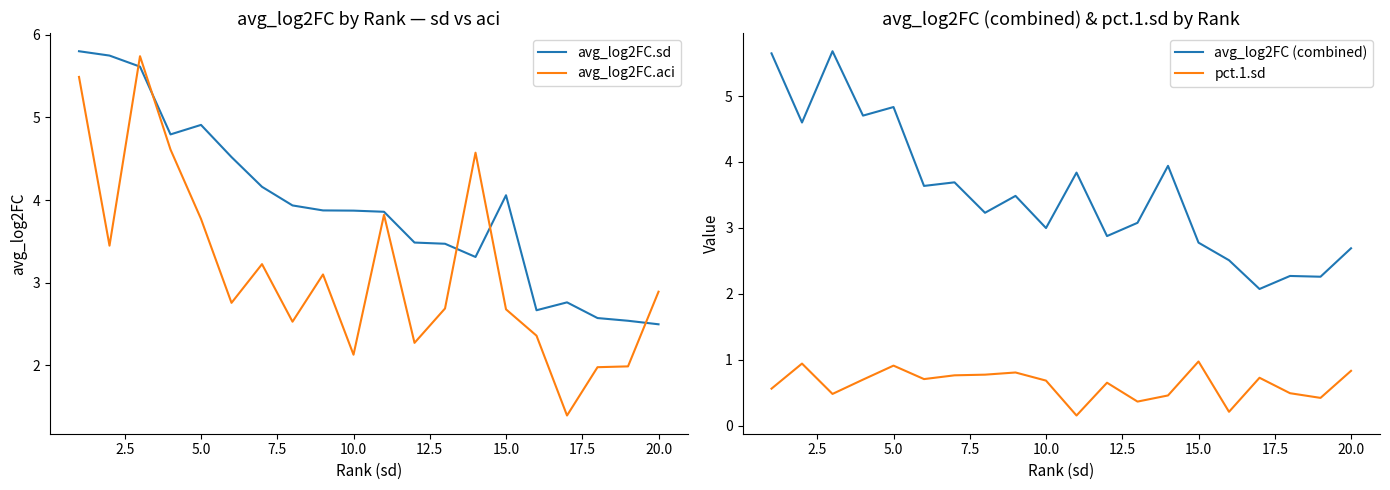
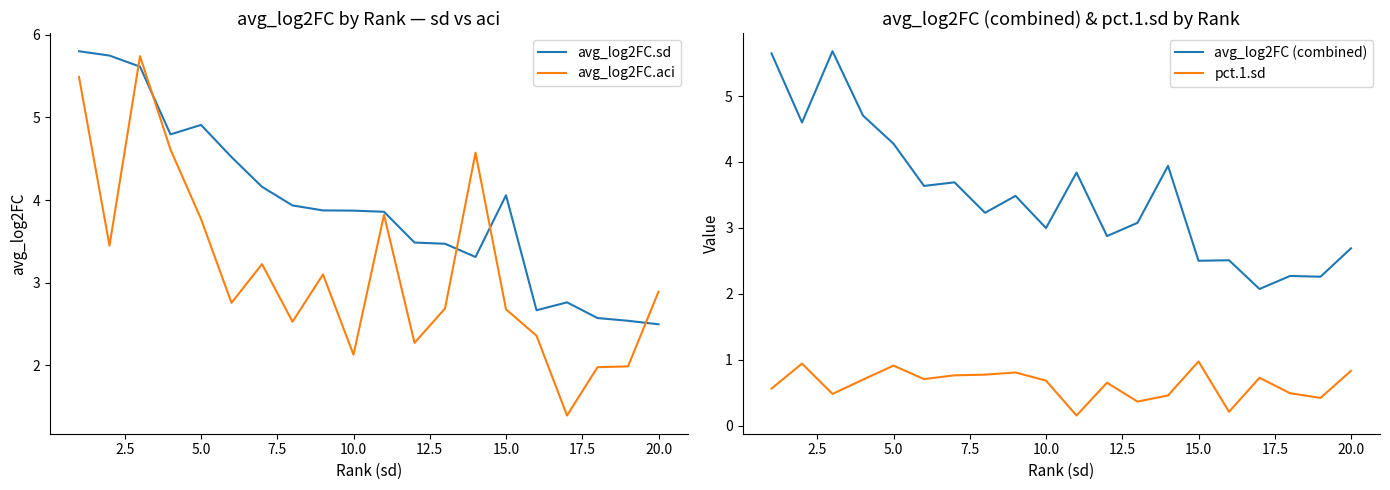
  {
    "avg_log2FC by Rank — sd vs aci": {
      "avg_log2FC.sd": {
        "5.0": 4.9,
        "10.0": 3.9,
        "15.0": 4.1,
        "20.0": 2.5
      },
      "avg_log2FC.aci": {
        "5.0": 3.8,
        "10.0": 2.1,
        "15.0": 2.7,
        "20.0": 2.9
      }
    },
    "avg_log2FC (combined) & pct.1.sd by Rank": {
      "avg_log2FC (combined)": {
-       "5.0": 4.8,
+       "5.0": 4.3,
        "10.0": 3.0,
-       "15.0": 2.8,
+       "15.0": 2.5,
        "20.0": 2.7
      },
      "pct.1.sd": {
        "5.0": 0.9,
        "10.0": 0.7,
        "15.0": 1.0,
        "20.0": 0.8
      }
    }
  }
